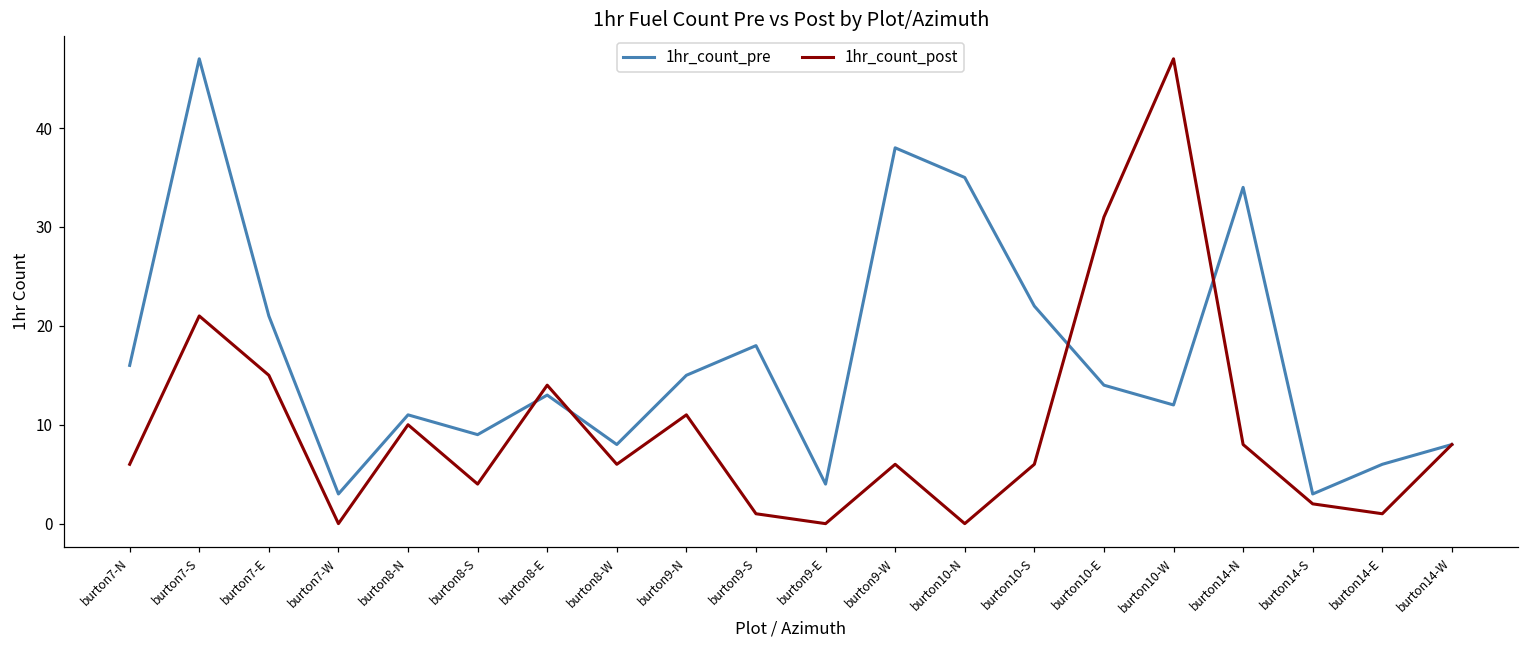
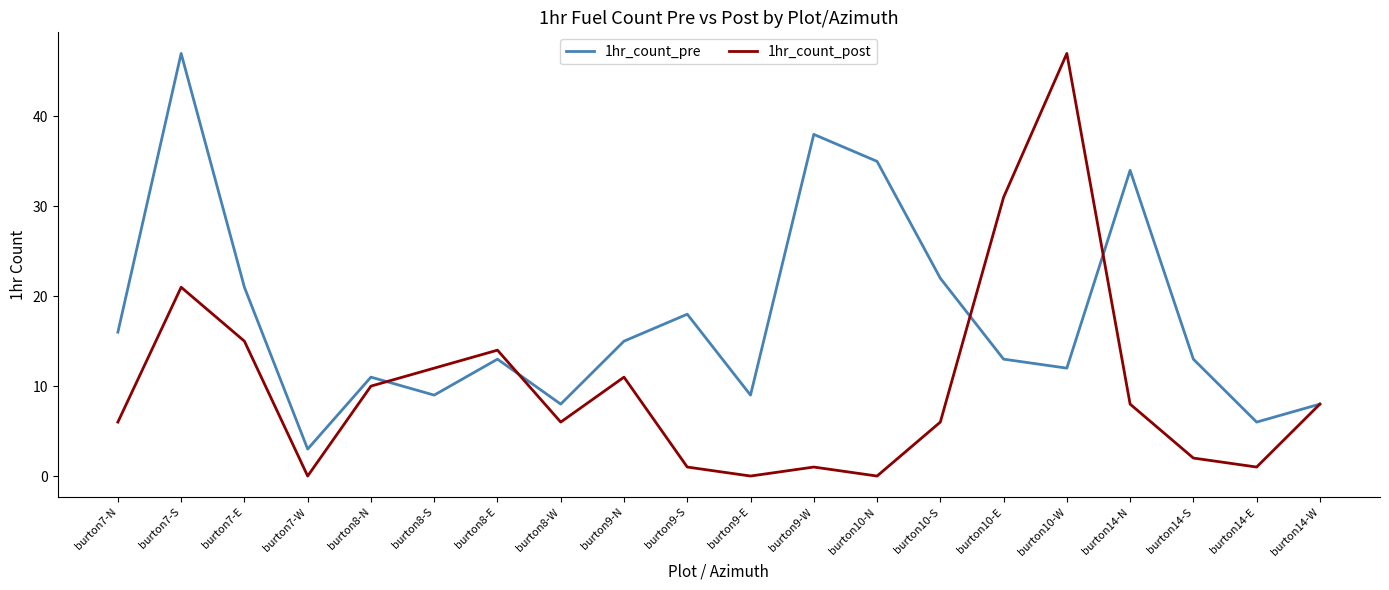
  {
    "1hr_count_pre": {
      "burton7-N": 16,
      "burton7-S": 47,
      "burton7-E": 21,
      "burton7-W": 3,
      "burton8-N": 11,
      "burton8-S": 9,
      "burton8-E": 13,
      "burton8-W": 8,
      "burton9-N": 15,
      "burton9-S": 18,
-     "burton9-E": 4,
+     "burton9-E": 9,
      "burton9-W": 38,
      "burton10-N": 35,
      "burton10-S": 22,
-     "burton10-E": 14,
+     "burton10-E": 13,
      "burton10-W": 12,
      "burton14-N": 34,
-     "burton14-S": 3,
+     "burton14-S": 13,
      "burton14-E": 6
    },
    "1hr_count_post": {
      "burton7-N": 6,
      "burton7-S": 21,
      "burton7-E": 15,
      "burton7-W": 0,
      "burton8-N": 10,
-     "burton8-S": 4,
+     "burton8-S": 12,
      "burton8-E": 14,
      "burton8-W": 6,
      "burton9-N": 11,
      "burton9-S": 1,
      "burton9-E": 0,
-     "burton9-W": 6,
+     "burton9-W": 1,
      "burton10-N": 0,
      "burton10-S": 6,
      "burton10-E": 31,
      "burton10-W": 47,
      "burton14-N": 8,
      "burton14-S": 2,
      "burton14-E": 1
    }
  }
